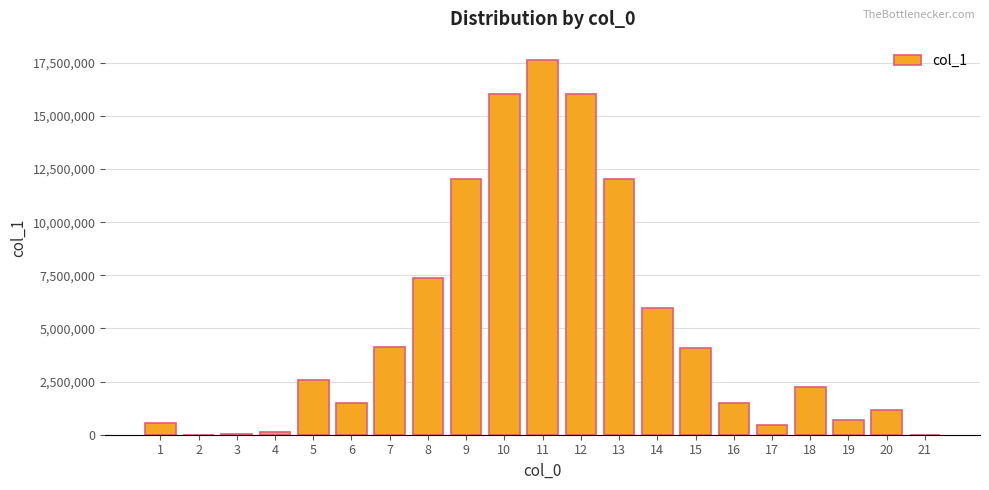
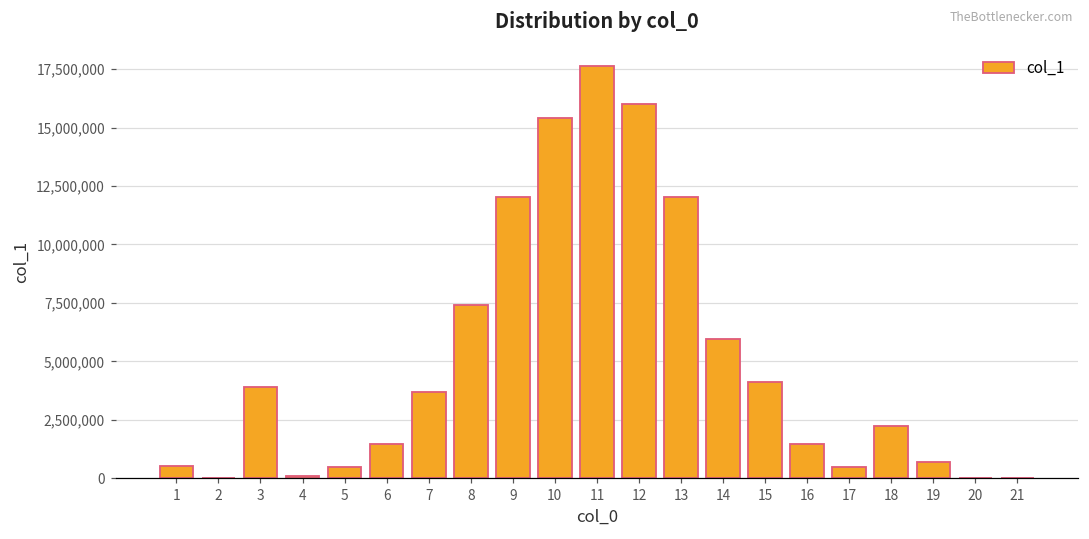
  {
    "1": "500,000",
-   "3": "0",
-   "5": "2,600,000",
+   "3": "3,900,000",
+   "5": "500,000",
    "6": "1,500,000",
-   "7": "4,100,000",
+   "7": "3,700,000",
    "8": "7,400,000",
    "9": "12,000,000",
-   "10": "16,000,000",
+   "10": "15,400,000",
    "11": "17,600,000",
    "12": "16,000,000",
    "13": "12,000,000",
    "14": "6,000,000",
    "15": "4,100,000",
    "16": "1,500,000",
    "17": "500,000",
    "18": "2,200,000",
    "19": "700,000",
-   "20": "1,200,000"
+   "20": "0"
  }
